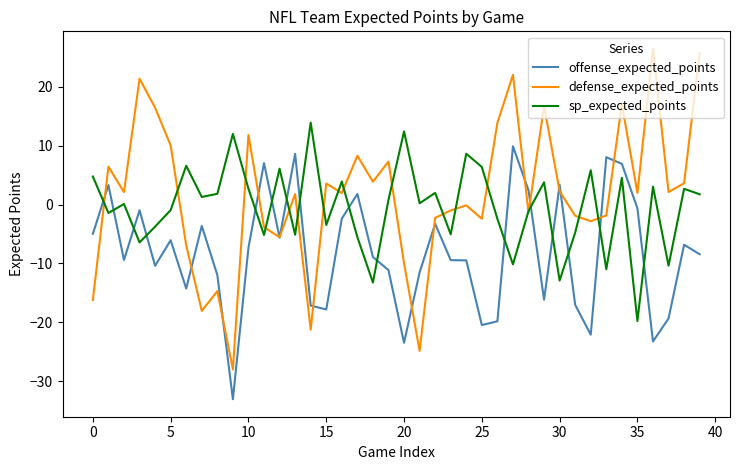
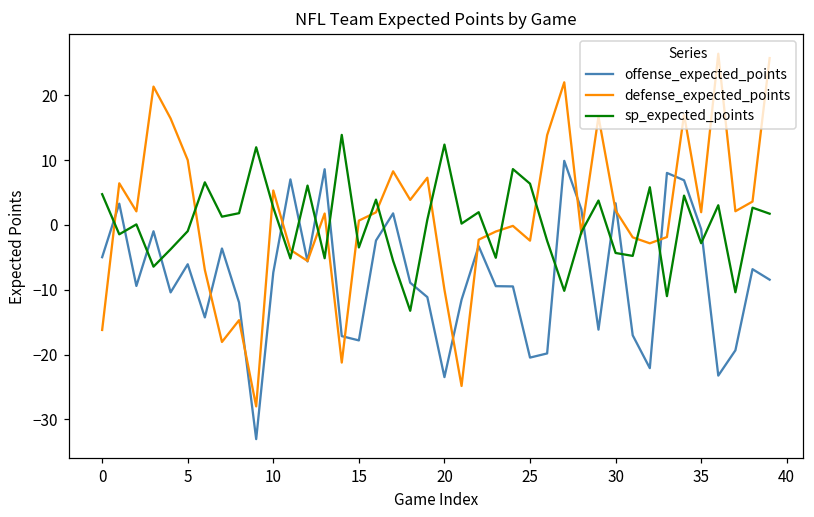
  {
    "offense_expected_points": {
      "0": -5,
      "5": -6,
      "10": -7,
      "15": -18,
      "20": -23,
      "25": -20,
      "30": 3,
      "35": -1
    },
    "defense_expected_points": {
      "0": -16,
      "5": 10,
-     "10": 12,
-     "15": 4,
+     "10": 5,
+     "15": 1,
      "20": -10,
      "25": -2,
      "30": 2,
      "35": 2
    },
    "sp_expected_points": {
      "0": 5,
      "5": -1,
      "10": 3,
      "15": -3,
      "20": 12,
      "25": 6,
-     "30": -13,
-     "35": -20
+     "30": -4,
+     "35": -3
    }
  }
